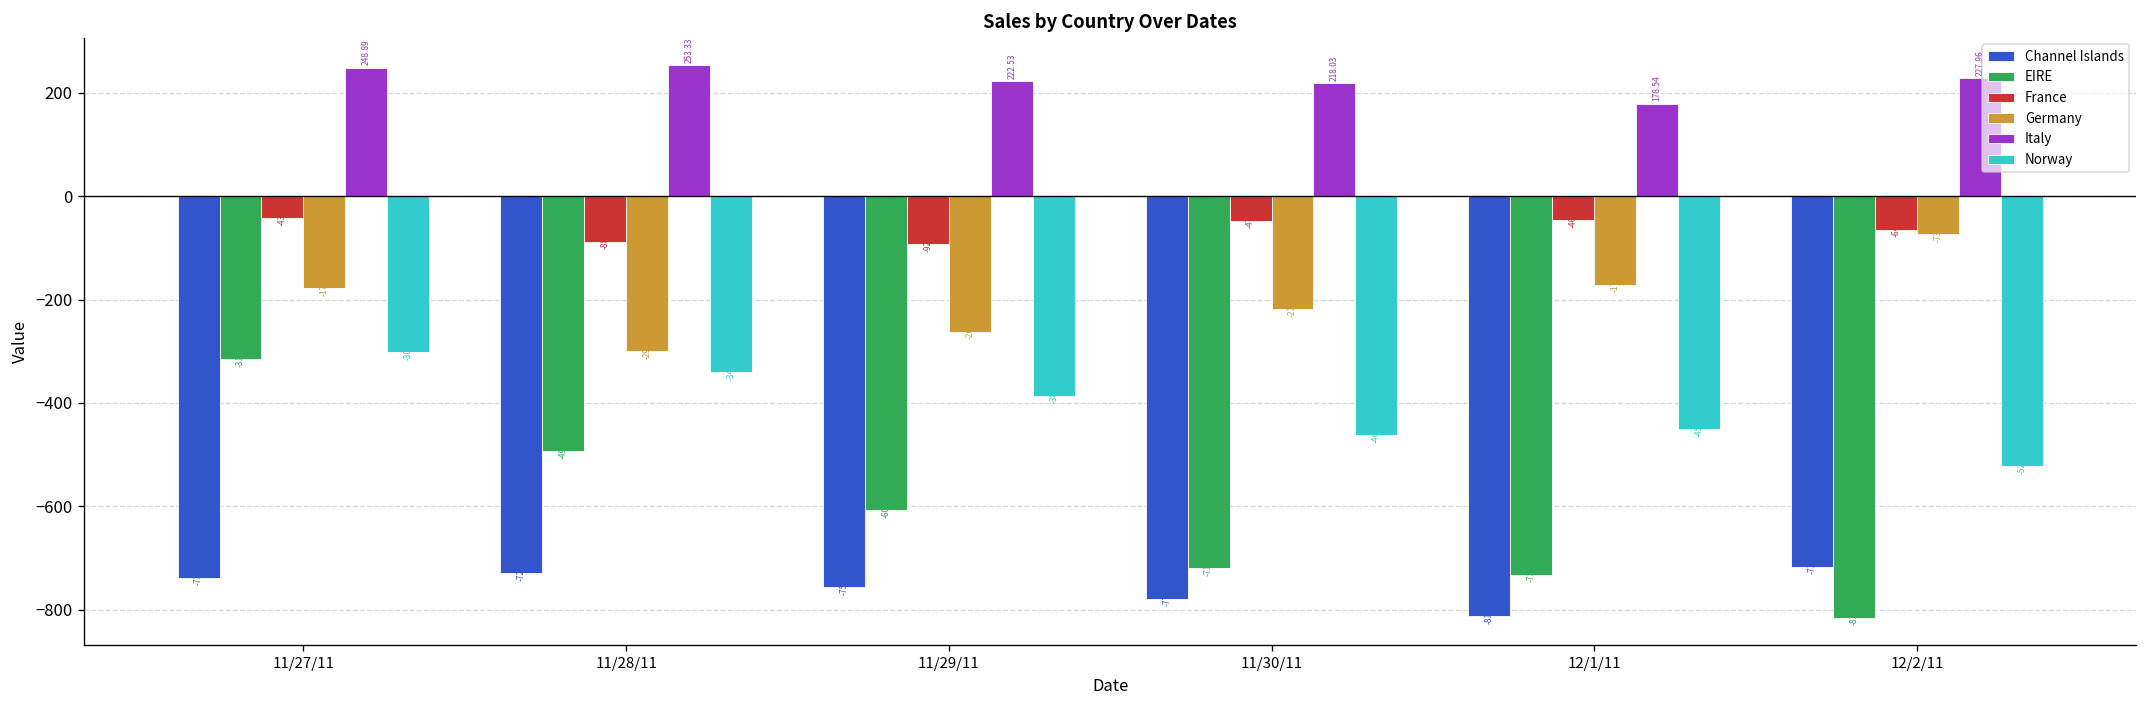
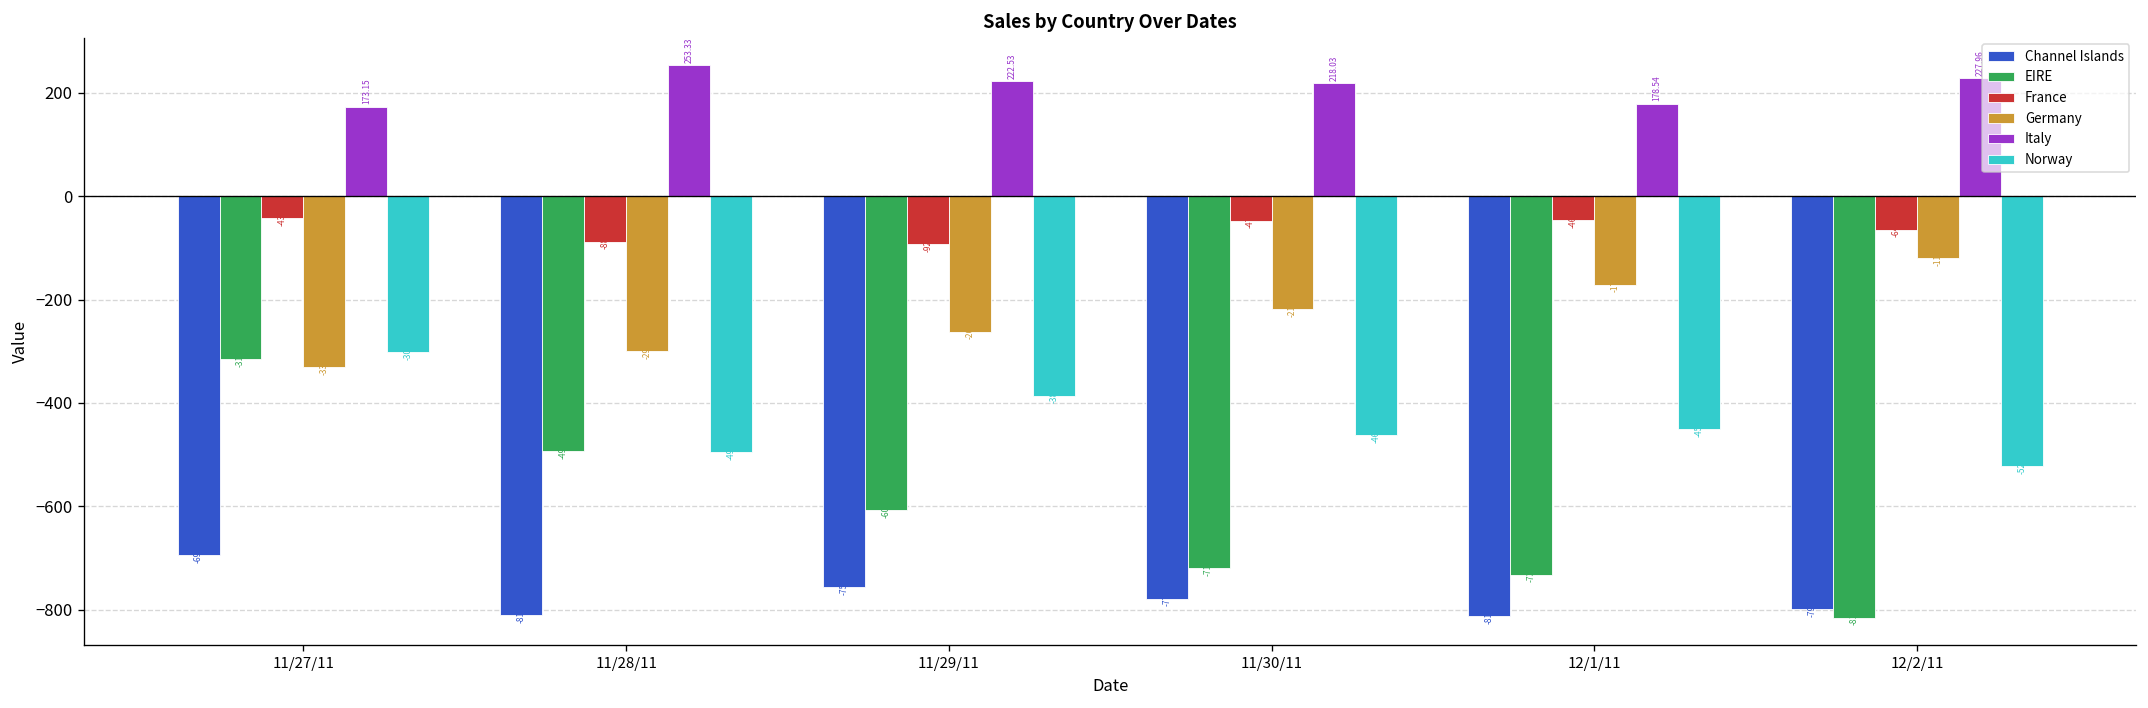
  {
    "Channel Islands": {
-     "11/27/11": -740,
-     "11/28/11": -730,
+     "11/27/11": -690,
+     "11/28/11": -810,
      "11/29/11": -760,
      "11/30/11": -780,
      "12/1/11": -810,
-     "12/2/11": -720
+     "12/2/11": -800
    },
    "EIRE": {
      "11/27/11": -320,
      "11/28/11": -490,
      "11/29/11": -610,
      "11/30/11": -720,
      "12/1/11": -730,
      "12/2/11": -820
    },
    "France": {
      "11/27/11": -40,
      "11/28/11": -90,
      "11/29/11": -90,
      "11/30/11": -50,
      "12/1/11": -50,
      "12/2/11": -60
    },
    "Germany": {
-     "11/27/11": -180,
+     "11/27/11": -330,
      "11/28/11": -300,
      "11/29/11": -260,
      "11/30/11": -220,
      "12/1/11": -170,
-     "12/2/11": -70
+     "12/2/11": -120
    },
    "Italy": {
-     "11/27/11": 248.89,
+     "11/27/11": 173.15,
      "11/28/11": 253.33,
      "11/29/11": 222.53,
      "11/30/11": 218.03,
      "12/1/11": 178.54
    },
    "Norway": {
      "11/27/11": -300,
-     "11/28/11": -340,
+     "11/28/11": -500,
      "11/29/11": -390,
      "11/30/11": -460,
      "12/1/11": -450,
      "12/2/11": -520
    }
  }
